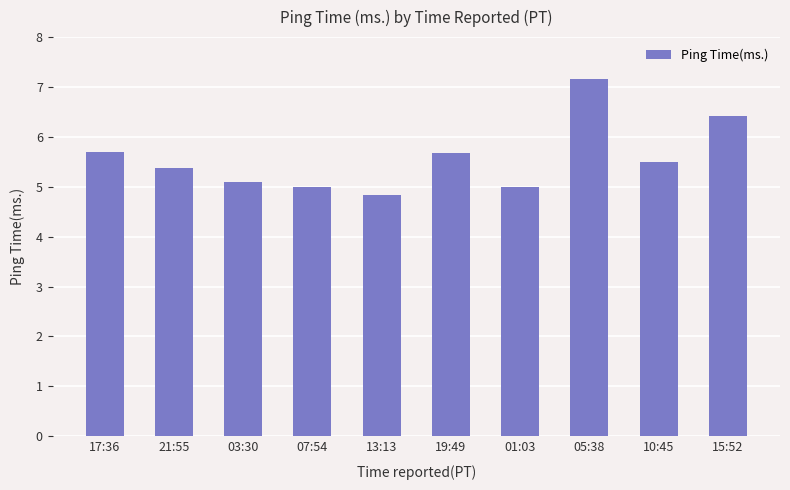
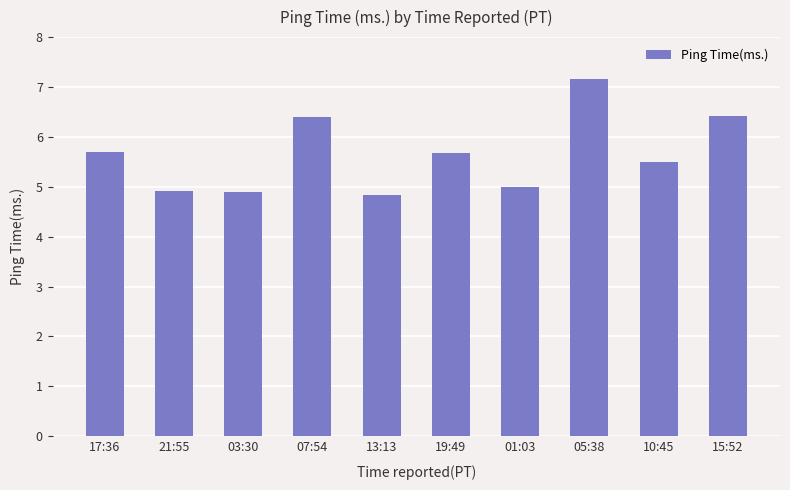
  {
    "17:36": 5.7,
-   "21:55": 5.4,
-   "03:30": 5.1,
-   "07:54": 5.0,
+   "21:55": 4.9,
+   "03:30": 4.9,
+   "07:54": 6.4,
    "13:13": 4.8,
    "19:49": 5.7,
    "01:03": 5.0,
    "05:38": 7.2,
    "10:45": 5.5,
    "15:52": 6.4
  }
